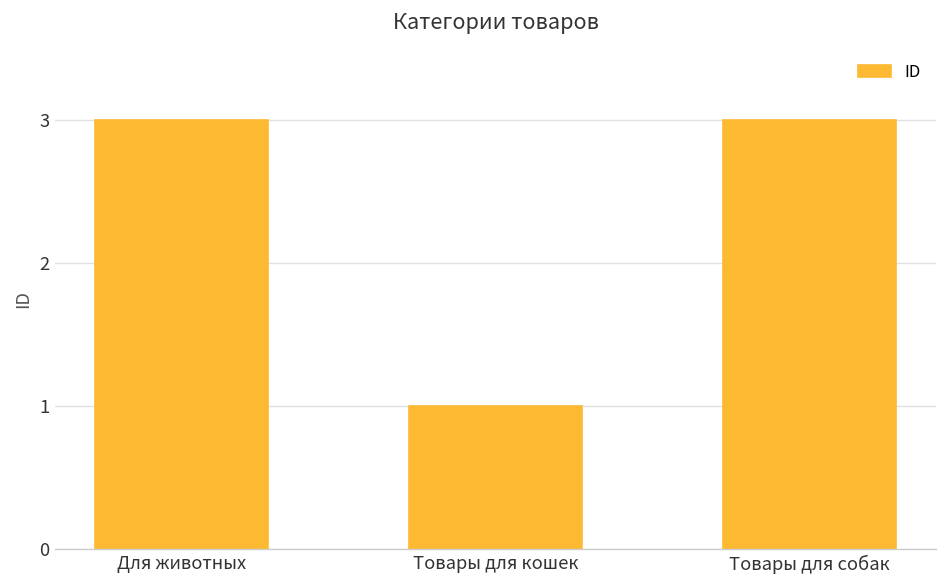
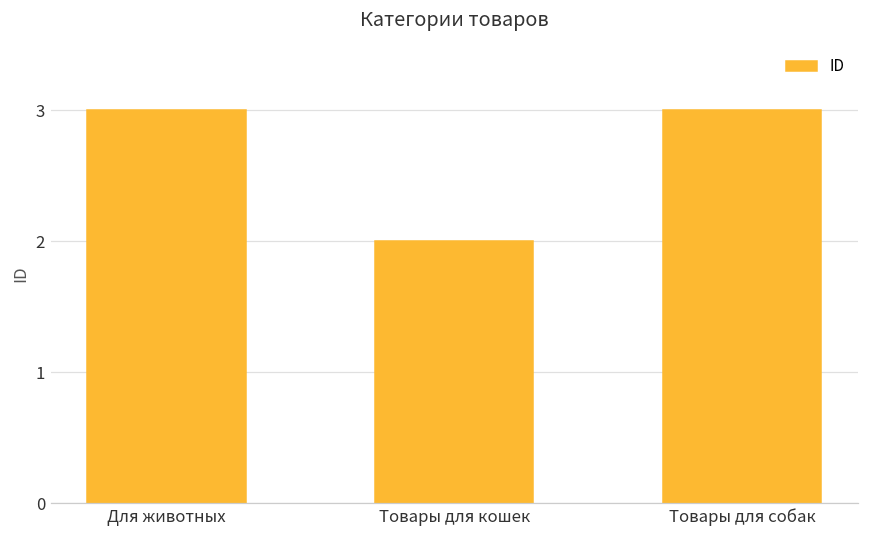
  {
    "Для животных": 3,
-   "Товары для кошек": 1,
+   "Товары для кошек": 2,
    "Товары для собак": 3
  }
